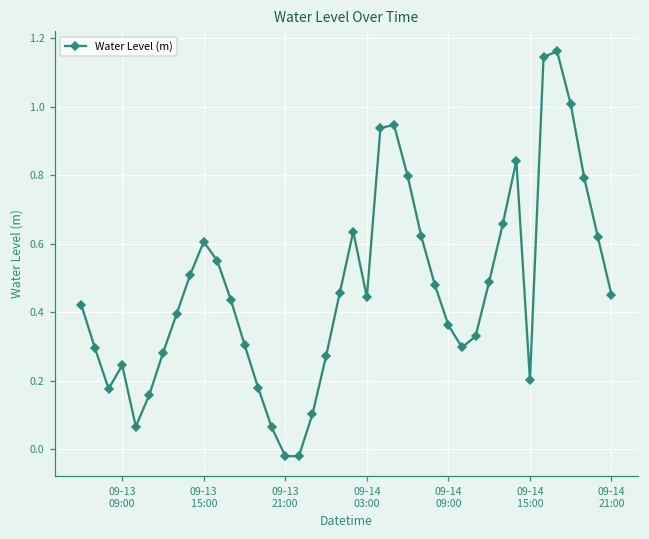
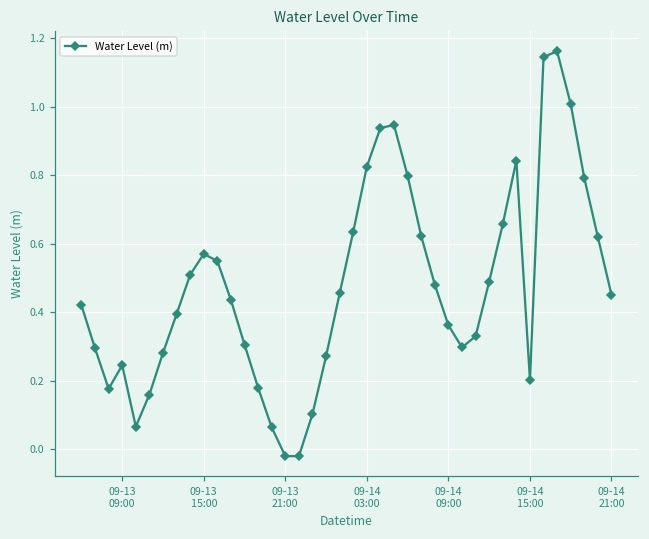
  {
    "09-13 09:00": 0.25,
-   "09-13 15:00": 0.61,
+   "09-13 15:00": 0.57,
    "09-13 21:00": -0.02,
-   "09-14 03:00": 0.44,
+   "09-14 03:00": 0.83,
    "09-14 09:00": 0.36,
    "09-14 15:00": 0.20,
    "09-14 21:00": 0.45
  }
